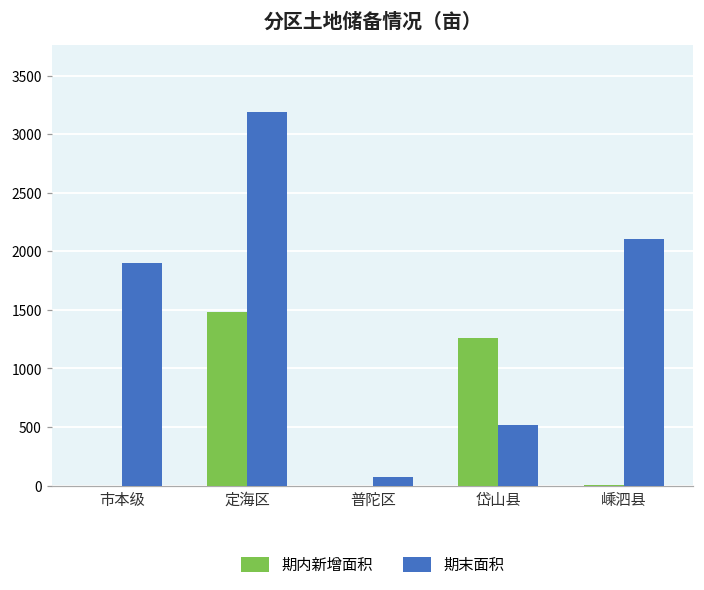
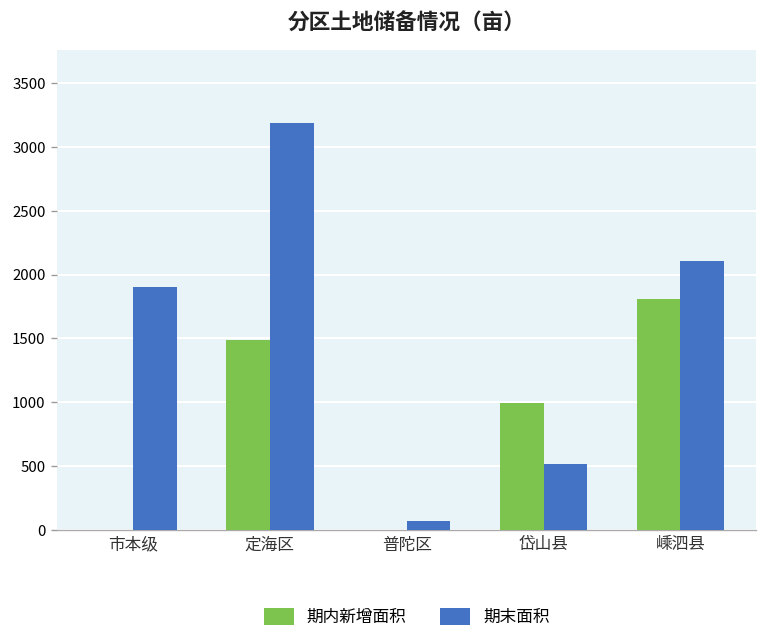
  {
    "期内新增面积": {
      "市本级": 0,
      "定海区": 1480,
      "普陀区": 0,
-     "岱山县": 1260,
-     "嵊泗县": 0
+     "岱山县": 1000,
+     "嵊泗县": 1810
    },
    "期末面积": {
      "市本级": 1900,
      "定海区": 3190,
      "普陀区": 70,
      "岱山县": 520,
      "嵊泗县": 2100
    }
  }
